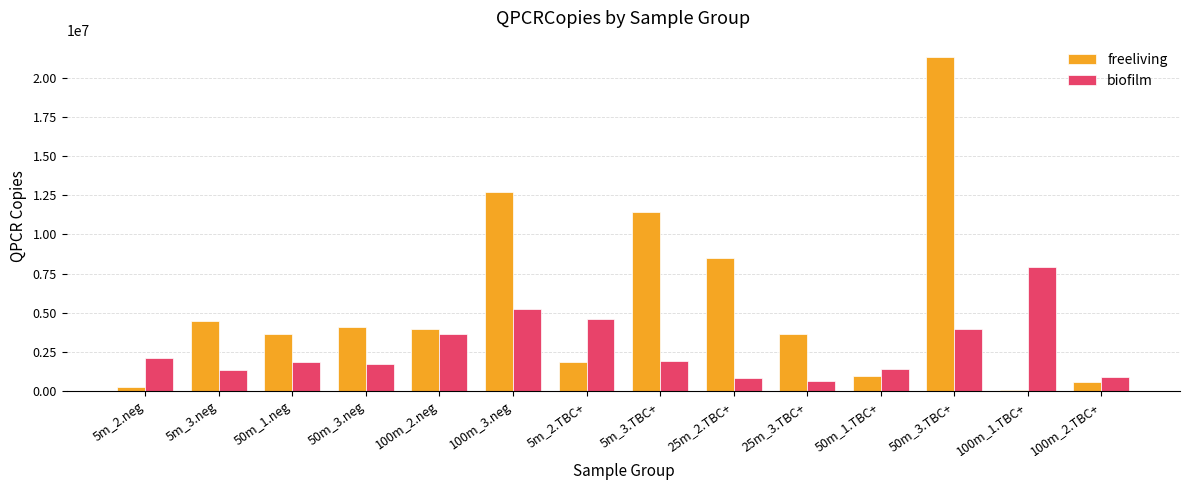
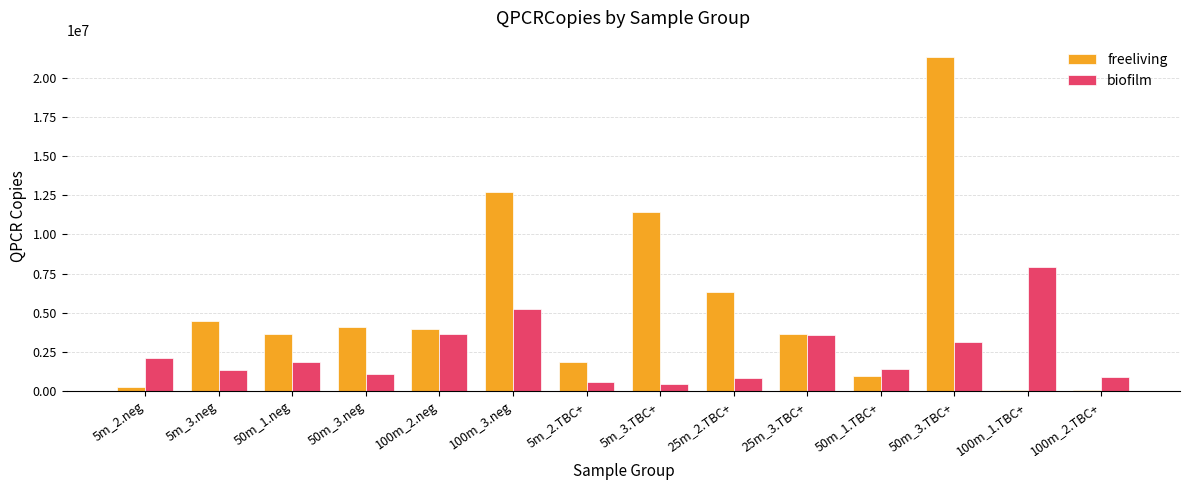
  {
    "freeliving": {
      "5m_2.neg": 200000,
      "5m_3.neg": 4500000,
      "50m_1.neg": 3600000,
      "50m_3.neg": 4100000,
      "100m_2.neg": 4000000,
      "100m_3.neg": 12700000,
      "5m_2.TBC+": 1800000,
      "5m_3.TBC+": 11500000,
-     "25m_2.TBC+": 8500000,
+     "25m_2.TBC+": 6300000,
      "25m_3.TBC+": 3600000,
      "50m_1.TBC+": 1000000,
      "50m_3.TBC+": 21300000,
-     "100m_2.TBC+": 600000
+     "100m_2.TBC+": 0
    },
    "biofilm": {
      "5m_2.neg": 2100000,
      "5m_3.neg": 1300000,
      "50m_1.neg": 1800000,
-     "50m_3.neg": 1800000,
+     "50m_3.neg": 1100000,
      "100m_2.neg": 3700000,
      "100m_3.neg": 5200000,
-     "5m_2.TBC+": 4600000,
-     "5m_3.TBC+": 1900000,
+     "5m_2.TBC+": 600000,
+     "5m_3.TBC+": 400000,
      "25m_2.TBC+": 800000,
-     "25m_3.TBC+": 600000,
+     "25m_3.TBC+": 3600000,
      "50m_1.TBC+": 1400000,
-     "50m_3.TBC+": 3900000,
+     "50m_3.TBC+": 3100000,
      "100m_1.TBC+": 7900000,
      "100m_2.TBC+": 900000
    }
  }
